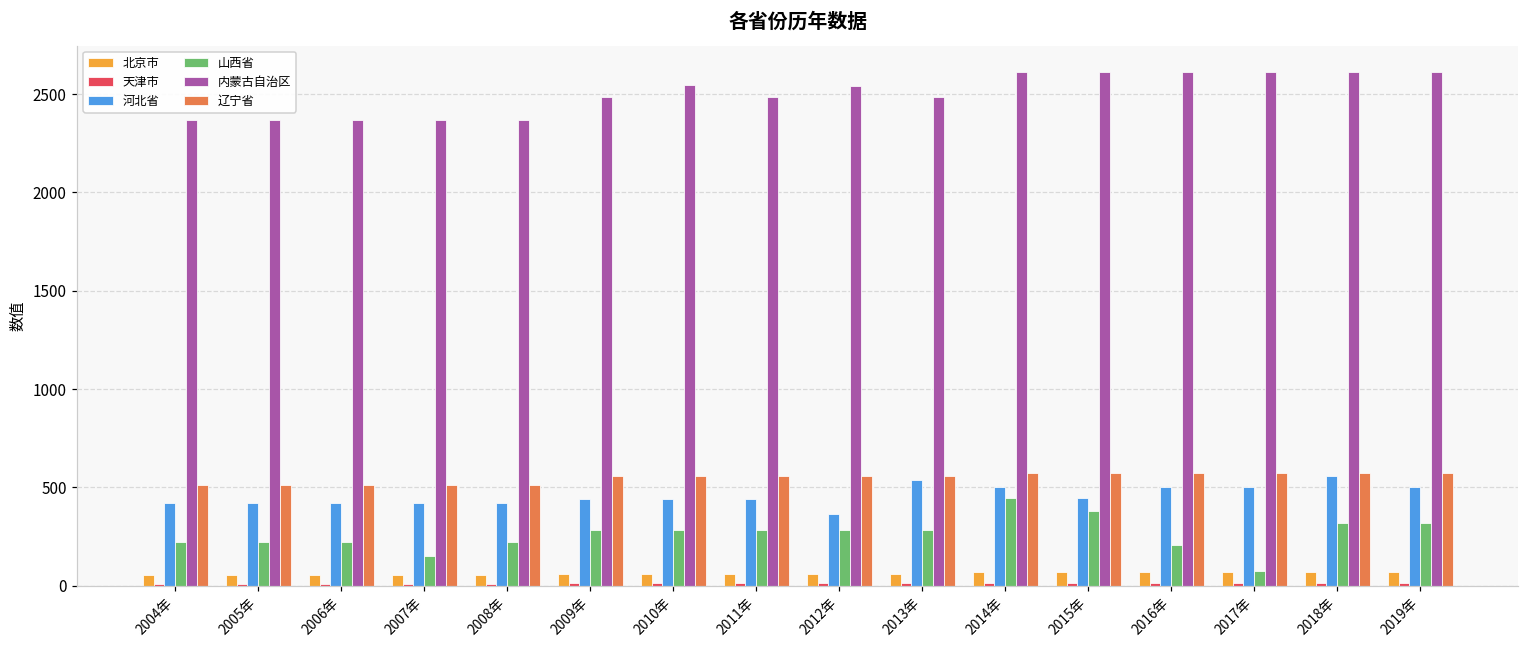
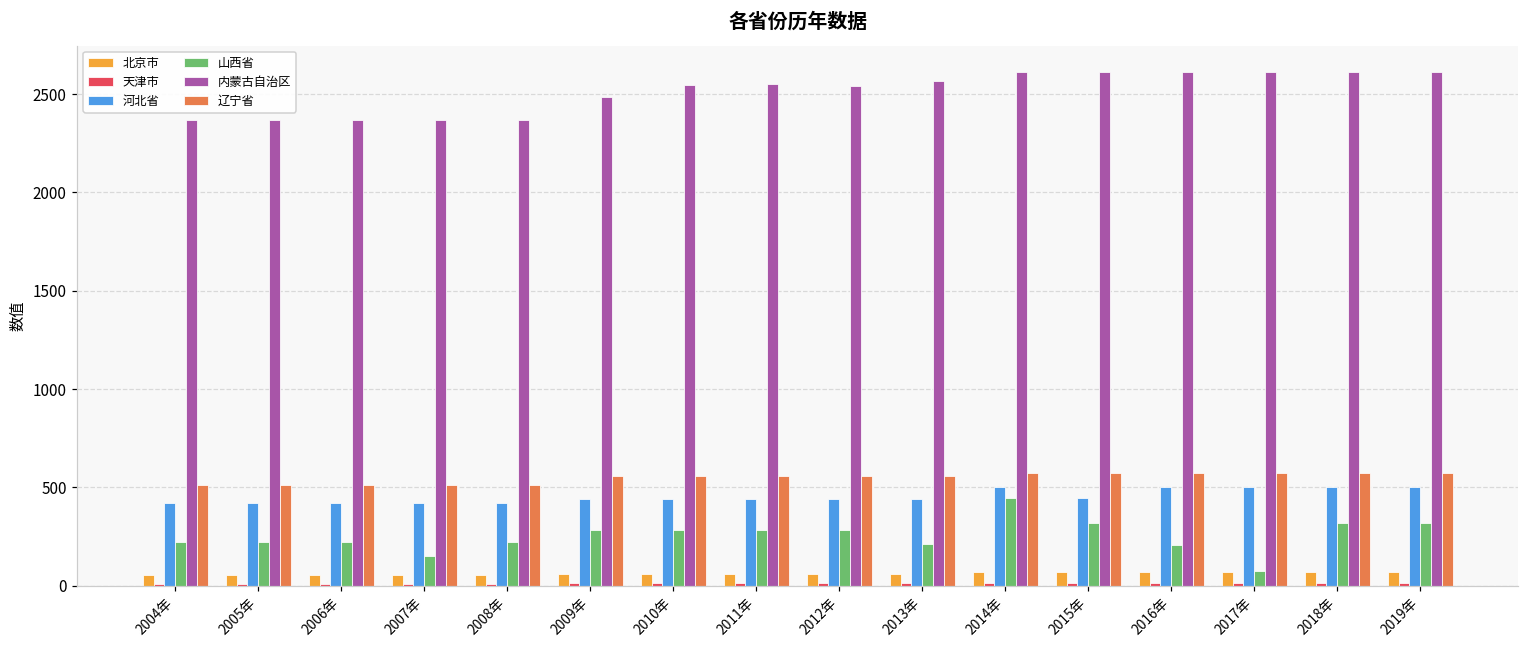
  {
    "河北省": {
      "2004年": 420,
      "2005年": 420,
      "2006年": 420,
      "2007年": 420,
      "2008年": 420,
      "2009年": 440,
      "2010年": 440,
      "2011年": 440,
-     "2012年": 360,
-     "2013年": 540,
+     "2012年": 440,
+     "2013年": 440,
      "2014年": 500,
      "2015年": 450,
      "2016年": 500,
      "2017年": 500,
-     "2018年": 560,
+     "2018年": 500,
      "2019年": 500
    },
    "山西省": {
      "2004年": 220,
      "2005年": 220,
      "2006年": 220,
      "2007年": 150,
      "2008年": 220,
      "2009年": 280,
      "2010年": 280,
      "2011年": 280,
      "2012年": 280,
-     "2013年": 280,
+     "2013年": 210,
      "2014年": 450,
-     "2015年": 380,
+     "2015年": 320,
      "2016年": 200,
      "2017年": 70,
      "2018年": 320,
      "2019年": 320
    },
    "内蒙古自治区": {
      "2004年": 2370,
      "2005年": 2370,
      "2006年": 2370,
      "2007年": 2370,
      "2008年": 2370,
      "2009年": 2490,
      "2010年": 2550,
-     "2011年": 2490,
+     "2011年": 2550,
      "2012年": 2540,
-     "2013年": 2490,
+     "2013年": 2570,
      "2014年": 2610,
      "2015年": 2610,
      "2016年": 2610,
      "2017年": 2610,
      "2018年": 2610,
      "2019年": 2610
    }
  }
